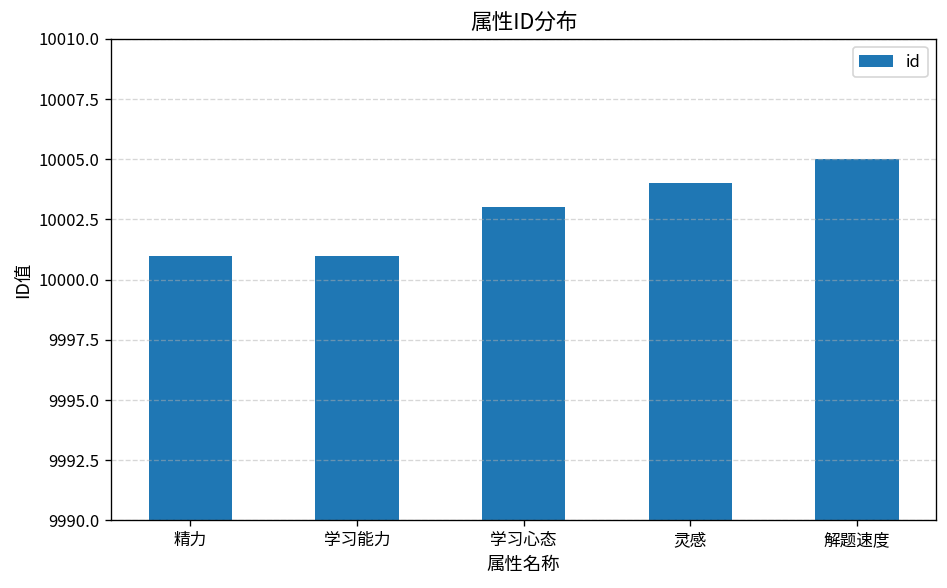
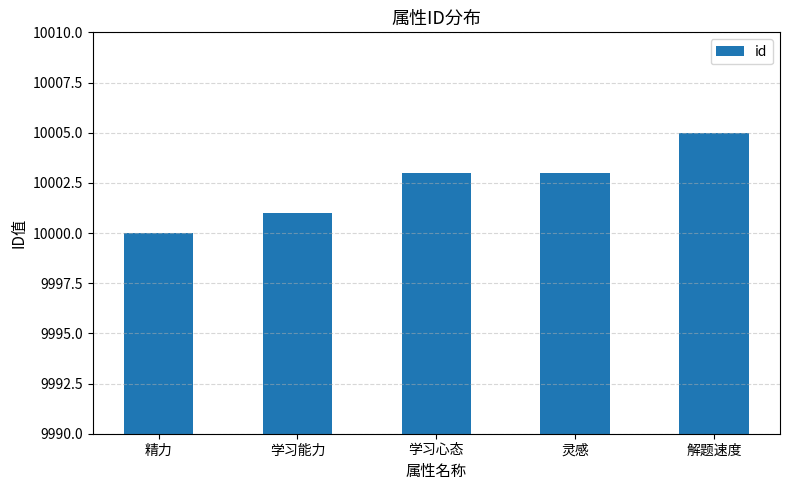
  {
-   "精力": 10001,
+   "精力": 10000,
    "学习能力": 10001,
    "学习心态": 10003,
-   "灵感": 10004,
+   "灵感": 10003,
    "解题速度": 10005
  }
